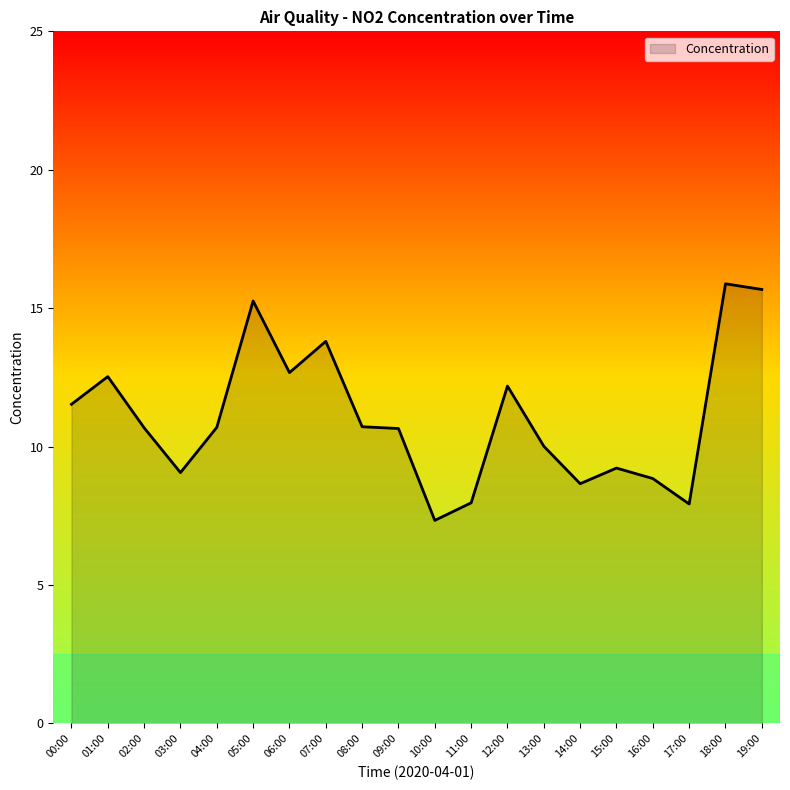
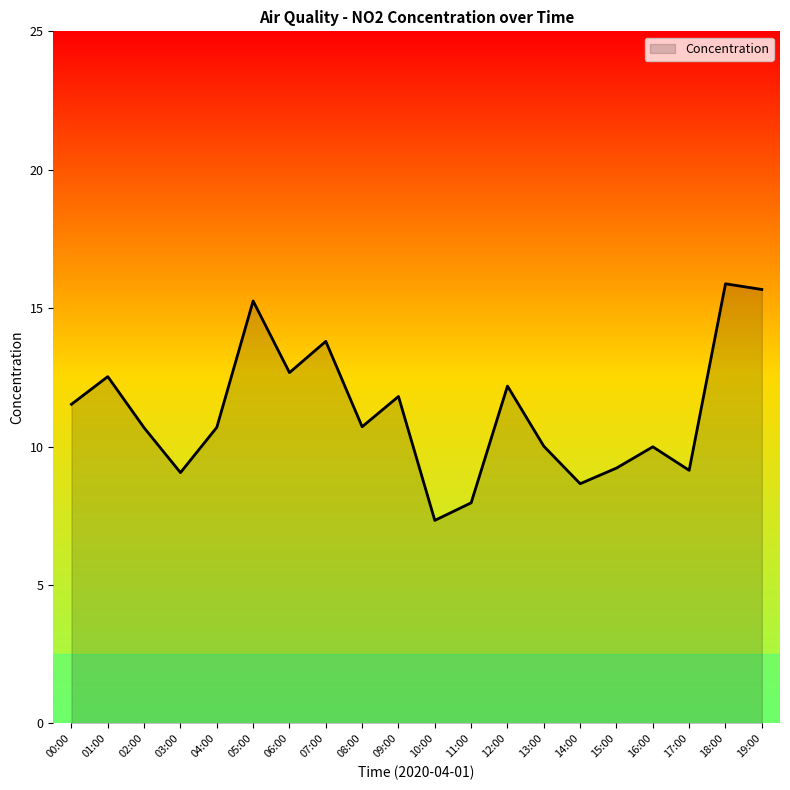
  {
    "00:00": 11.5,
    "01:00": 12.5,
    "02:00": 10.7,
    "03:00": 9.1,
    "04:00": 10.7,
    "05:00": 15.3,
    "06:00": 12.7,
    "07:00": 13.8,
    "08:00": 10.7,
-   "09:00": 10.7,
+   "09:00": 11.8,
    "10:00": 7.3,
    "11:00": 8.0,
    "12:00": 12.2,
    "13:00": 10.0,
    "14:00": 8.7,
    "15:00": 9.2,
-   "16:00": 8.8,
-   "17:00": 7.9,
+   "16:00": 10.0,
+   "17:00": 9.1,
    "18:00": 15.9,
    "19:00": 15.7
  }
